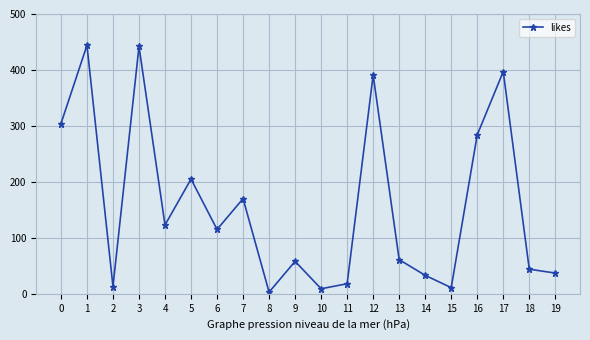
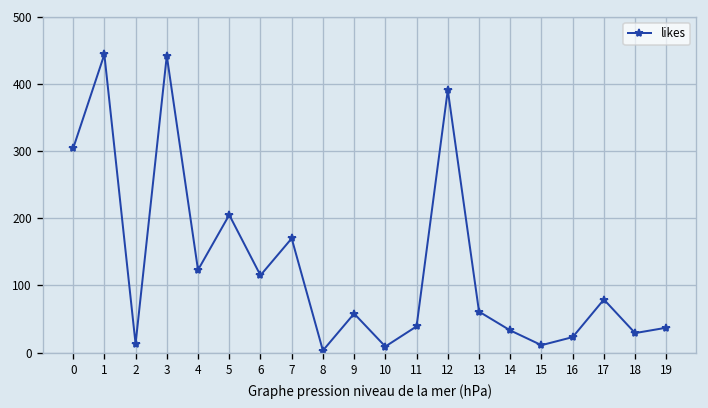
  {
    "0": 300,
    "1": 440,
    "2": 10,
    "3": 440,
    "4": 120,
    "5": 210,
    "6": 120,
    "7": 170,
    "8": 0,
    "9": 60,
    "10": 10,
-   "11": 20,
+   "11": 40,
    "12": 390,
    "13": 60,
    "14": 30,
    "15": 10,
-   "16": 280,
-   "17": 400,
-   "18": 40,
+   "16": 20,
+   "17": 80,
+   "18": 30,
    "19": 40
  }
